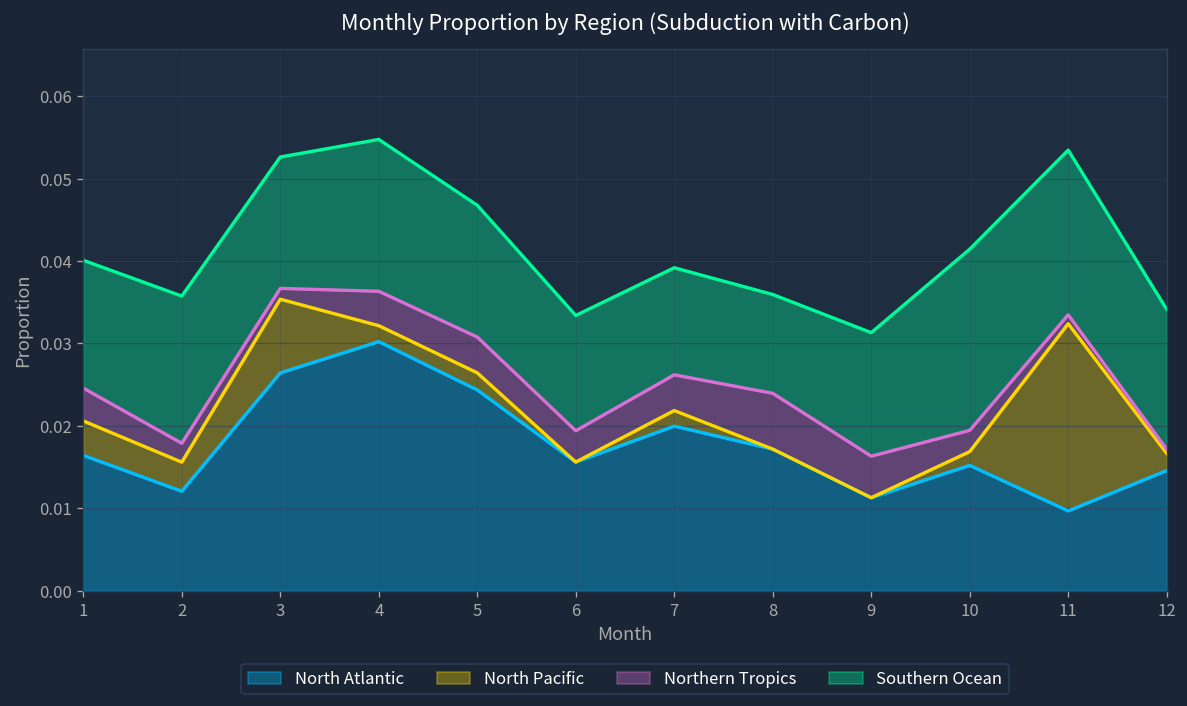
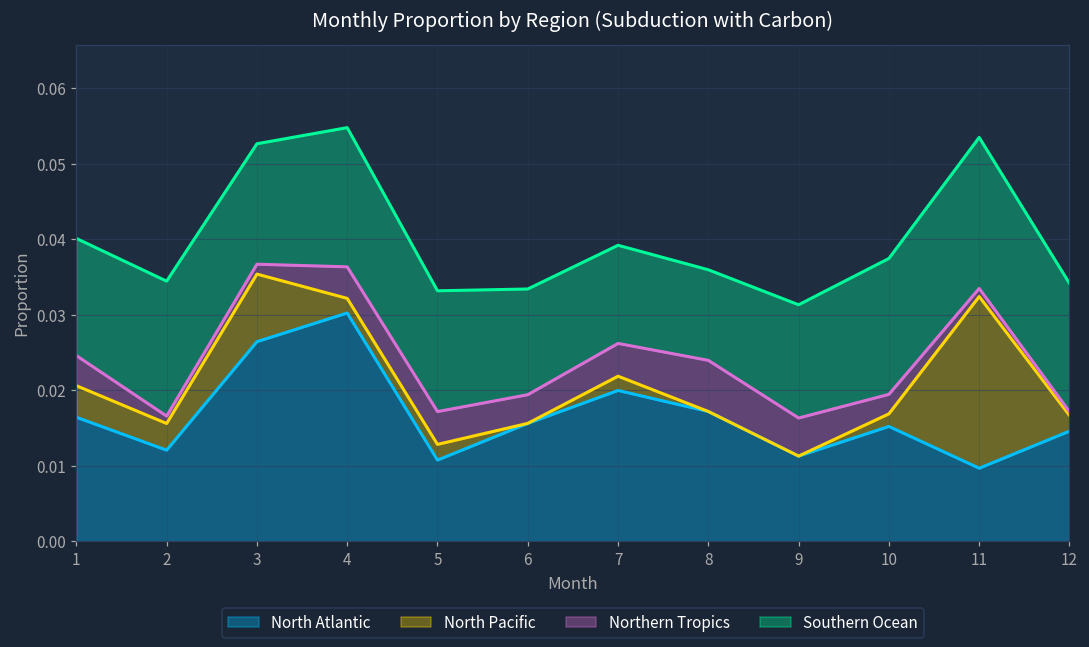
  {
    "North Atlantic": {
      "1": 0.016,
      "2": 0.012,
      "3": 0.026,
      "4": 0.030,
-     "5": 0.024,
+     "5": 0.011,
      "7": 0.020,
      "10": 0.015,
      "11": 0.010,
      "12": 0.015
    },
    "North Pacific": {
      "1": 0.004,
      "2": 0.004,
      "3": 0.009,
      "4": 0.002,
      "5": 0.002,
      "7": 0.002,
      "10": 0.002,
      "11": 0.023,
      "12": 0.002
    },
    "Northern Tropics": {
      "1": 0.004,
-     "2": 0.002,
+     "2": 0.001,
      "3": 0.001,
      "4": 0.004,
      "5": 0.004,
      "6": 0.004,
      "7": 0.004,
      "8": 0.007,
      "9": 0.005,
      "10": 0.003,
      "11": 0.001,
      "12": 0.000
    },
    "Southern Ocean": {
      "1": 0.016,
      "2": 0.018,
      "3": 0.016,
      "4": 0.018,
      "5": 0.016,
      "6": 0.014,
      "7": 0.013,
      "8": 0.012,
      "9": 0.015,
-     "10": 0.022,
+     "10": 0.018,
      "11": 0.020,
      "12": 0.017
    }
  }
